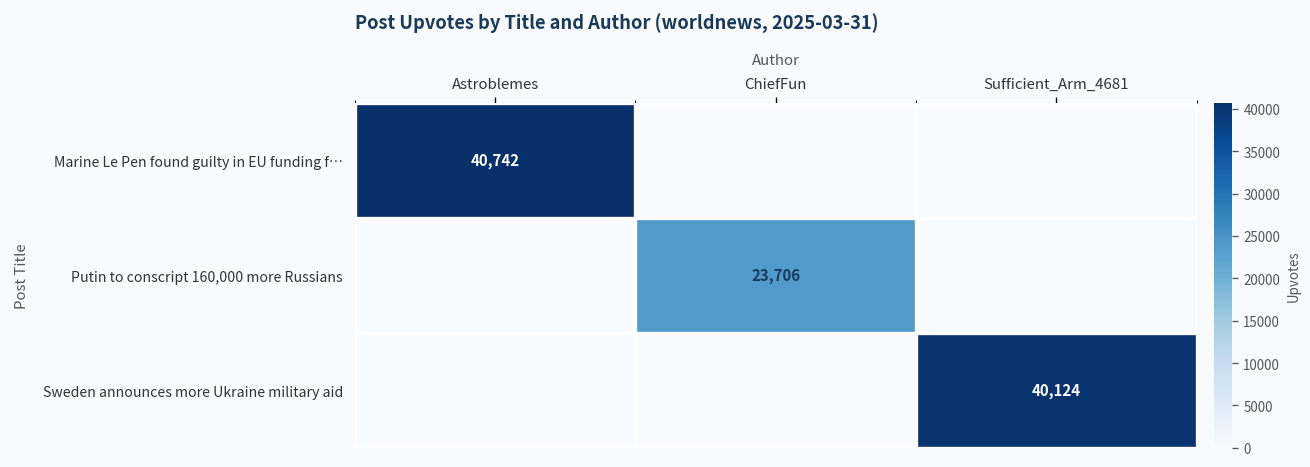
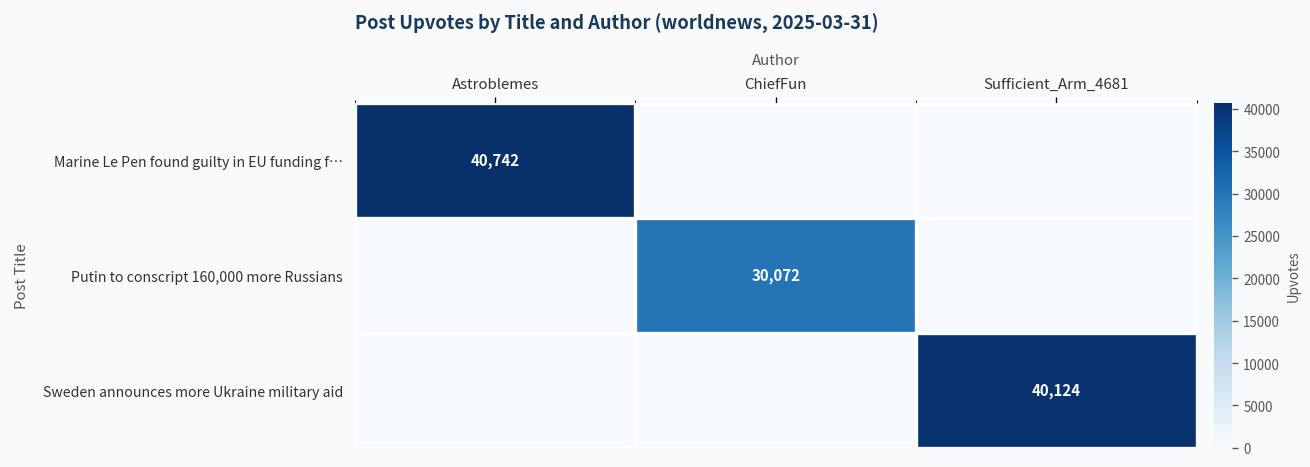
  {
    "Marine Le Pen found guilty in EU funding f…": {
      "Astroblemes": "40,742"
    },
    "Putin to conscript 160,000 more Russians": {
-     "ChiefFun": "23,706"
+     "ChiefFun": "30,072"
    },
    "Sweden announces more Ukraine military aid": {
      "Sufficient_Arm_4681": "40,124"
    }
  }
